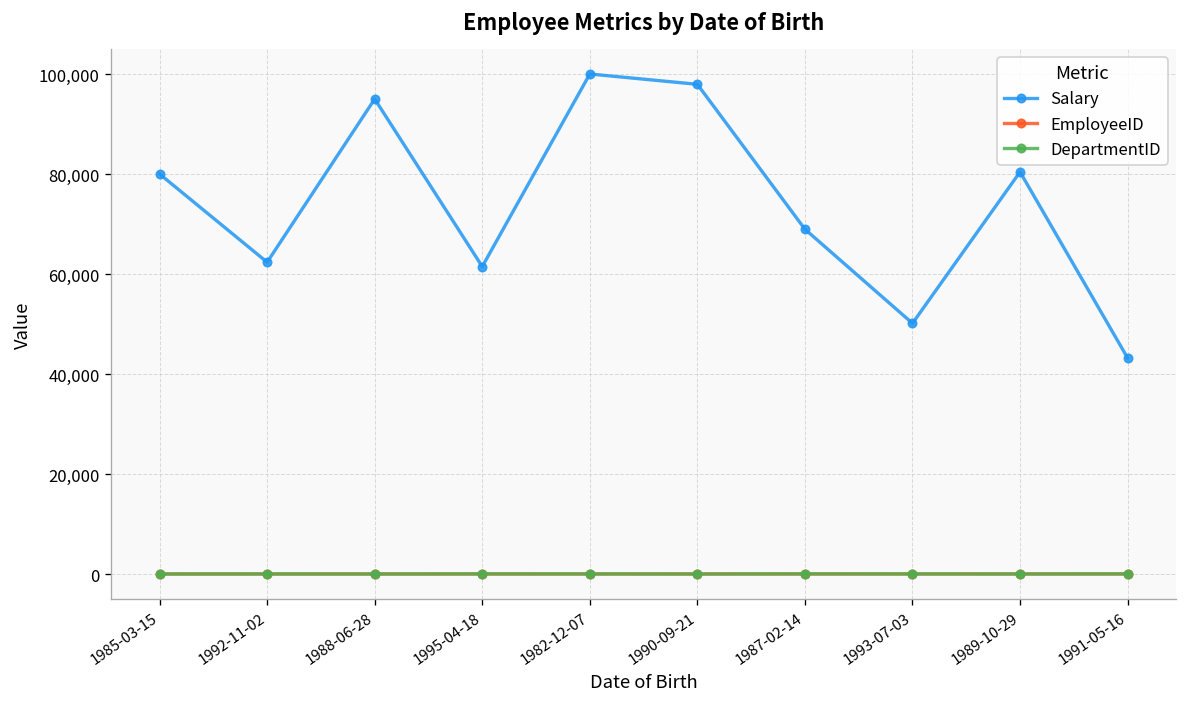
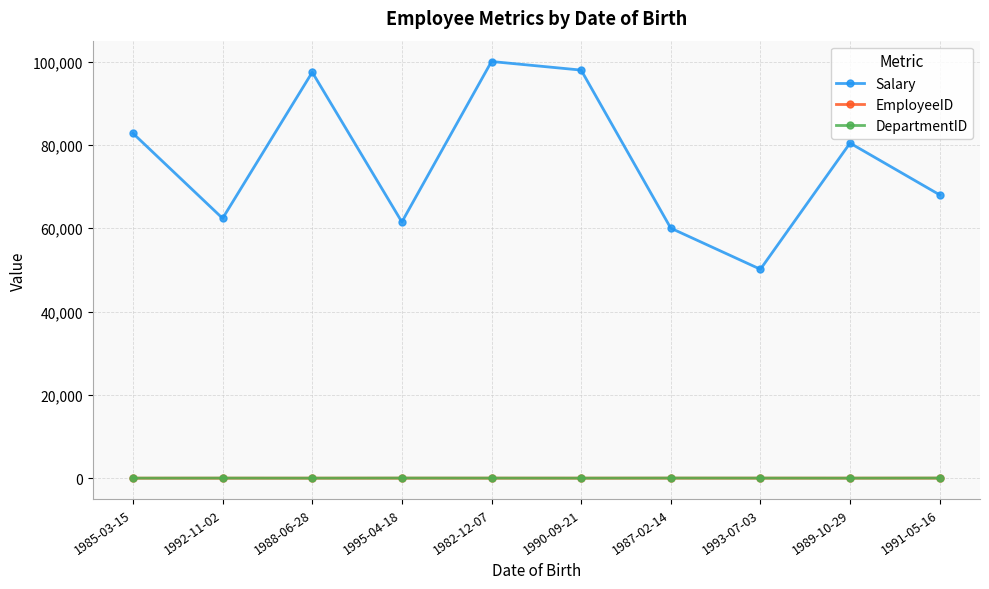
  {
    "Salary": {
-     "1985-03-15": "80,000",
+     "1985-03-15": "83,000",
      "1992-11-02": "62,000",
-     "1988-06-28": "95,000",
+     "1988-06-28": "97,000",
      "1995-04-18": "61,000",
      "1982-12-07": "100,000",
      "1990-09-21": "98,000",
-     "1987-02-14": "69,000",
+     "1987-02-14": "60,000",
      "1993-07-03": "50,000",
      "1989-10-29": "80,000",
-     "1991-05-16": "43,000"
+     "1991-05-16": "68,000"
    },
    "DepartmentID": {
      "1985-03-15": "0",
      "1992-11-02": "0",
      "1988-06-28": "0",
      "1995-04-18": "0",
      "1982-12-07": "0",
      "1990-09-21": "0",
      "1987-02-14": "0",
      "1993-07-03": "0",
      "1989-10-29": "0",
      "1991-05-16": "0"
    }
  }
